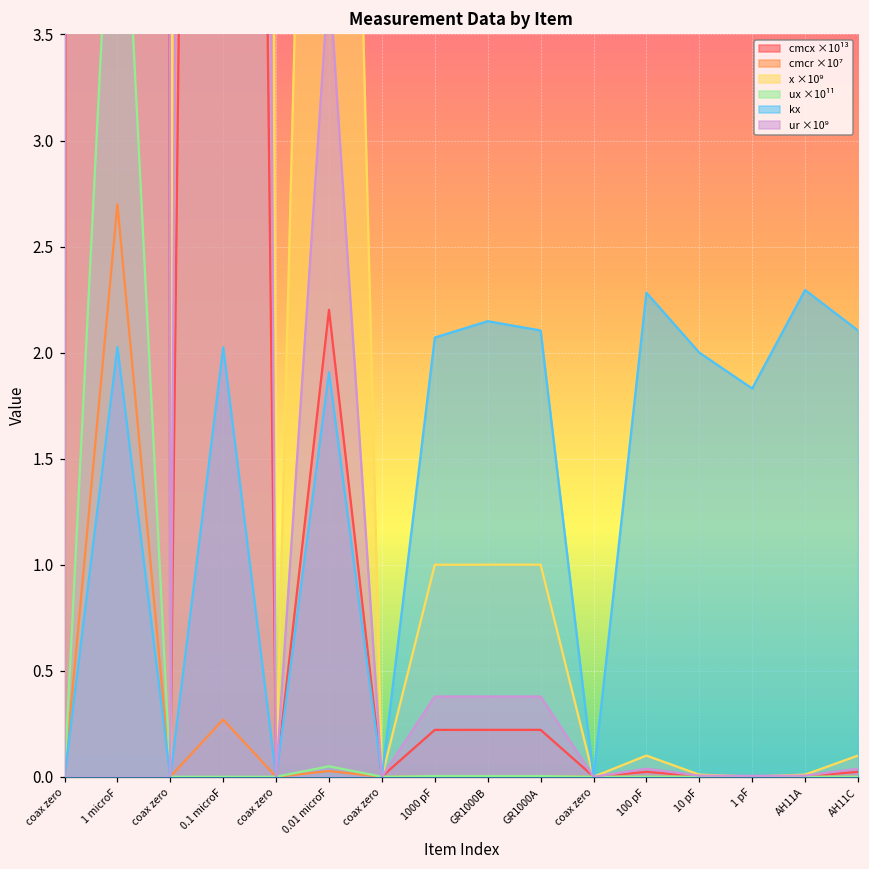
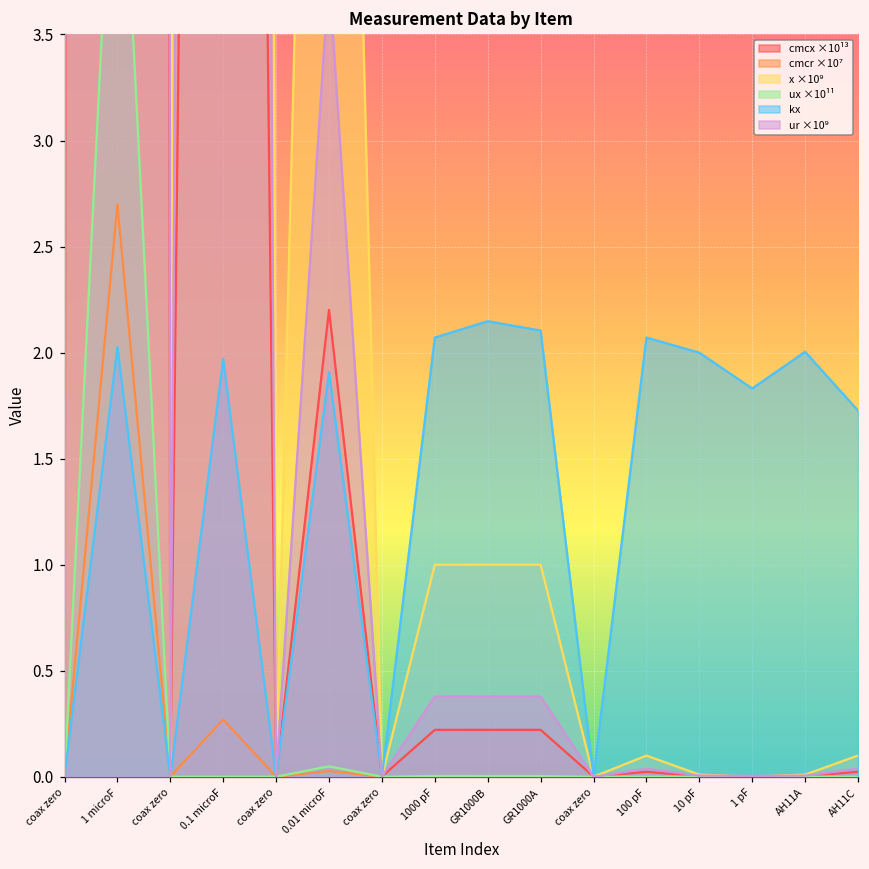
  {
    "x ×10⁹": {
      "1000 pF": 1.00,
      "GR1000B": 1.00,
      "GR1000A": 1.00,
      "100 pF": 0.10,
      "AH11C": 0.10
    },
    "ux ×10¹¹": {
      "0.1 microF": 0.00,
      "0.01 microF": 0.05
    },
    "kx": {
      "1 microF": 2.03,
-     "0.1 microF": 2.03,
+     "0.1 microF": 1.97,
      "0.01 microF": 1.91,
      "1000 pF": 2.07,
      "GR1000B": 2.15,
      "GR1000A": 2.10,
-     "100 pF": 2.28,
+     "100 pF": 2.07,
      "10 pF": 2.00,
      "1 pF": 1.83,
-     "AH11A": 2.30,
-     "AH11C": 2.10
+     "AH11A": 2.00,
+     "AH11C": 1.73
    },
    "ur ×10⁹": {
      "1000 pF": 0.38,
      "GR1000B": 0.38,
      "GR1000A": 0.38,
      "100 pF": 0.04,
      "AH11C": 0.04
    }
  }
